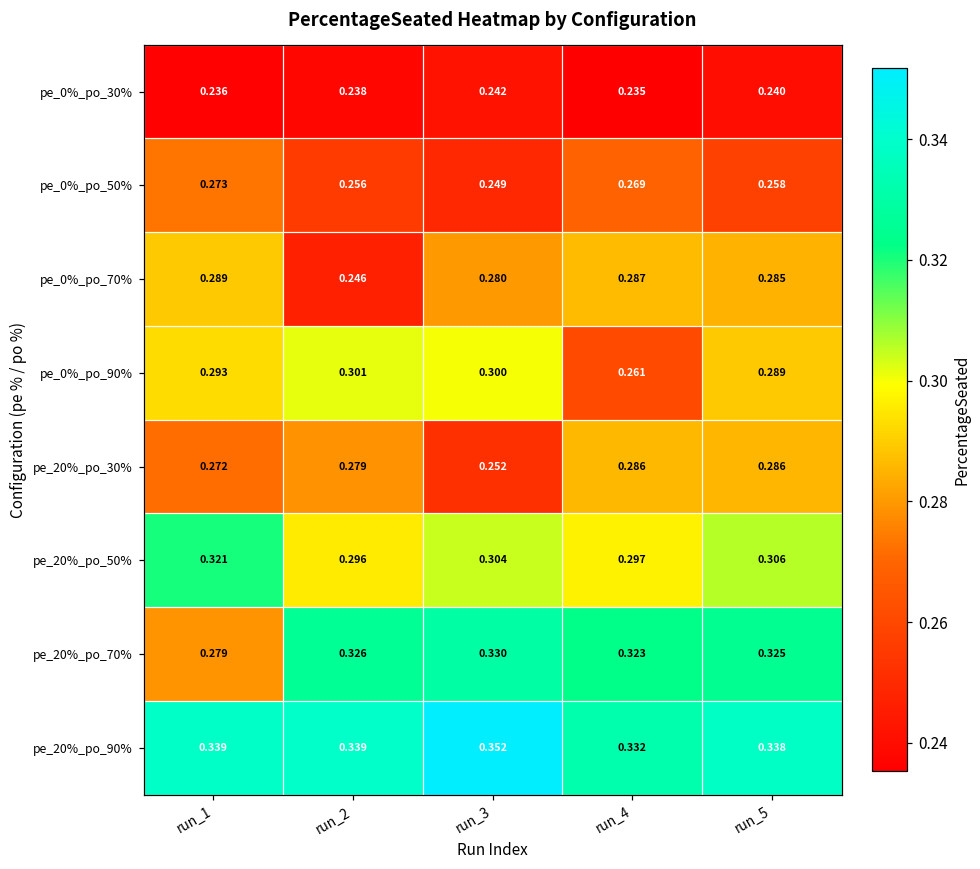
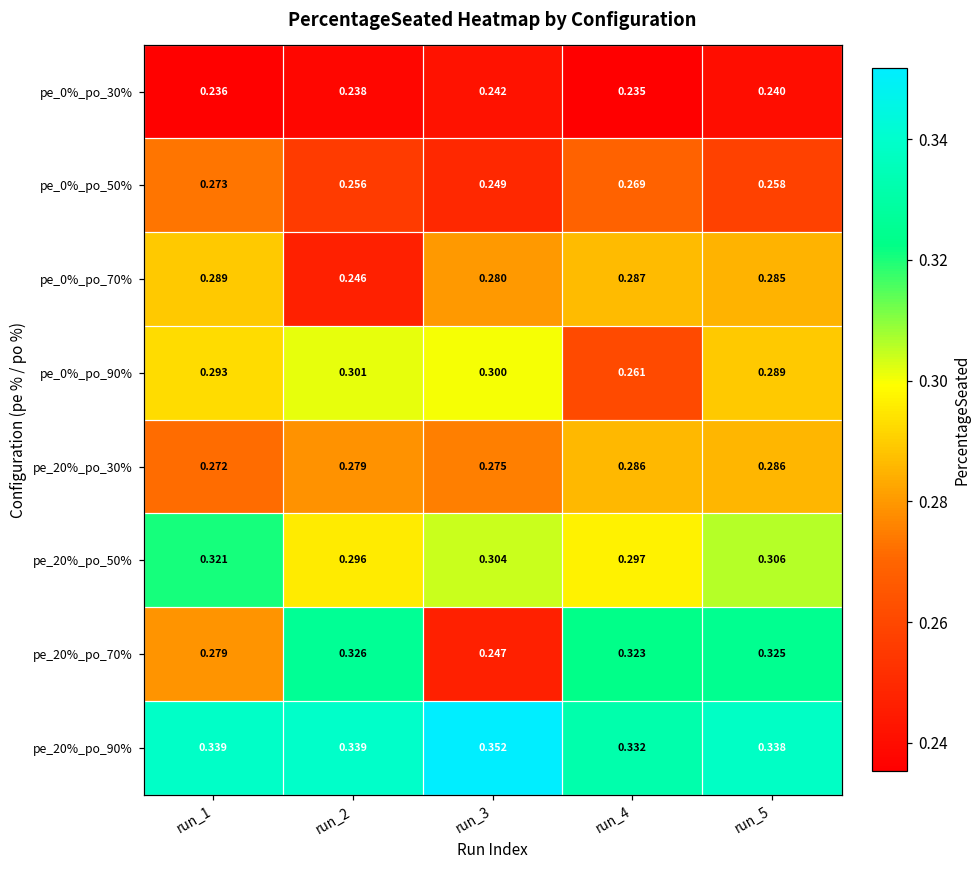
  {
    "pe_0%_po_30%": {
      "run_1": 0.236,
      "run_2": 0.238,
      "run_3": 0.242,
      "run_4": 0.235,
      "run_5": 0.240
    },
    "pe_0%_po_50%": {
      "run_1": 0.273,
      "run_2": 0.256,
      "run_3": 0.249,
      "run_4": 0.269,
      "run_5": 0.258
    },
    "pe_0%_po_70%": {
      "run_1": 0.289,
      "run_2": 0.246,
      "run_3": 0.280,
      "run_4": 0.287,
      "run_5": 0.285
    },
    "pe_0%_po_90%": {
      "run_1": 0.293,
      "run_2": 0.301,
      "run_3": 0.300,
      "run_4": 0.261,
      "run_5": 0.289
    },
    "pe_20%_po_30%": {
      "run_1": 0.272,
      "run_2": 0.279,
-     "run_3": 0.252,
+     "run_3": 0.275,
      "run_4": 0.286,
      "run_5": 0.286
    },
    "pe_20%_po_50%": {
      "run_1": 0.321,
      "run_2": 0.296,
      "run_3": 0.304,
      "run_4": 0.297,
      "run_5": 0.306
    },
    "pe_20%_po_70%": {
      "run_1": 0.279,
      "run_2": 0.326,
-     "run_3": 0.330,
+     "run_3": 0.247,
      "run_4": 0.323,
      "run_5": 0.325
    },
    "pe_20%_po_90%": {
      "run_1": 0.339,
      "run_2": 0.339,
      "run_3": 0.352,
      "run_4": 0.332,
      "run_5": 0.338
    }
  }
